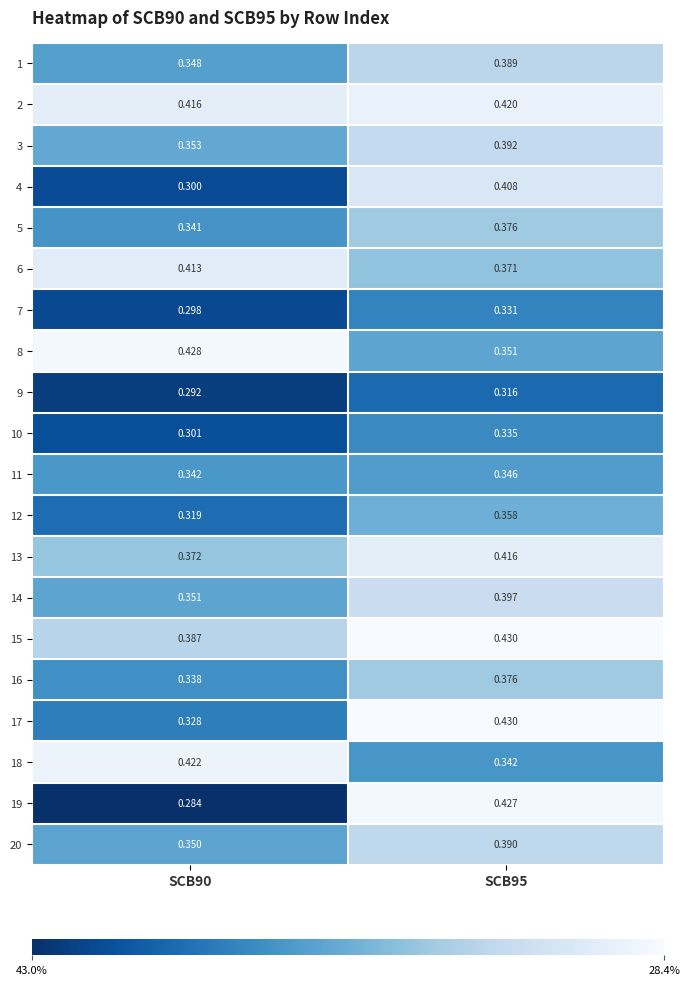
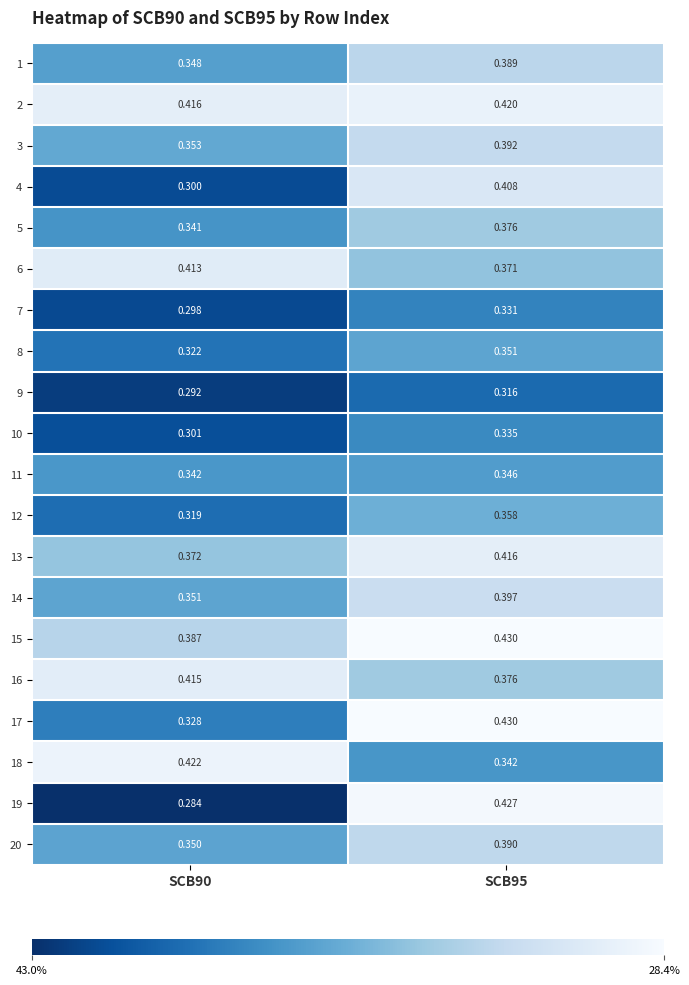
  {
    "1": {
      "SCB90": 0.348,
      "SCB95": 0.389
    },
    "2": {
      "SCB90": 0.416,
      "SCB95": 0.420
    },
    "3": {
      "SCB90": 0.353,
      "SCB95": 0.392
    },
    "4": {
      "SCB90": 0.300,
      "SCB95": 0.408
    },
    "5": {
      "SCB90": 0.341,
      "SCB95": 0.376
    },
    "6": {
      "SCB90": 0.413,
      "SCB95": 0.371
    },
    "7": {
      "SCB90": 0.298,
      "SCB95": 0.331
    },
    "8": {
-     "SCB90": 0.428,
+     "SCB90": 0.322,
      "SCB95": 0.351
    },
    "9": {
      "SCB90": 0.292,
      "SCB95": 0.316
    },
    "10": {
      "SCB90": 0.301,
      "SCB95": 0.335
    },
    "11": {
      "SCB90": 0.342,
      "SCB95": 0.346
    },
    "12": {
      "SCB90": 0.319,
      "SCB95": 0.358
    },
    "13": {
      "SCB90": 0.372,
      "SCB95": 0.416
    },
    "14": {
      "SCB90": 0.351,
      "SCB95": 0.397
    },
    "15": {
      "SCB90": 0.387,
      "SCB95": 0.430
    },
    "16": {
-     "SCB90": 0.338,
+     "SCB90": 0.415,
      "SCB95": 0.376
    },
    "17": {
      "SCB90": 0.328,
      "SCB95": 0.430
    },
    "18": {
      "SCB90": 0.422,
      "SCB95": 0.342
    },
    "19": {
      "SCB90": 0.284,
      "SCB95": 0.427
    },
    "20": {
      "SCB90": 0.350,
      "SCB95": 0.390
    }
  }
